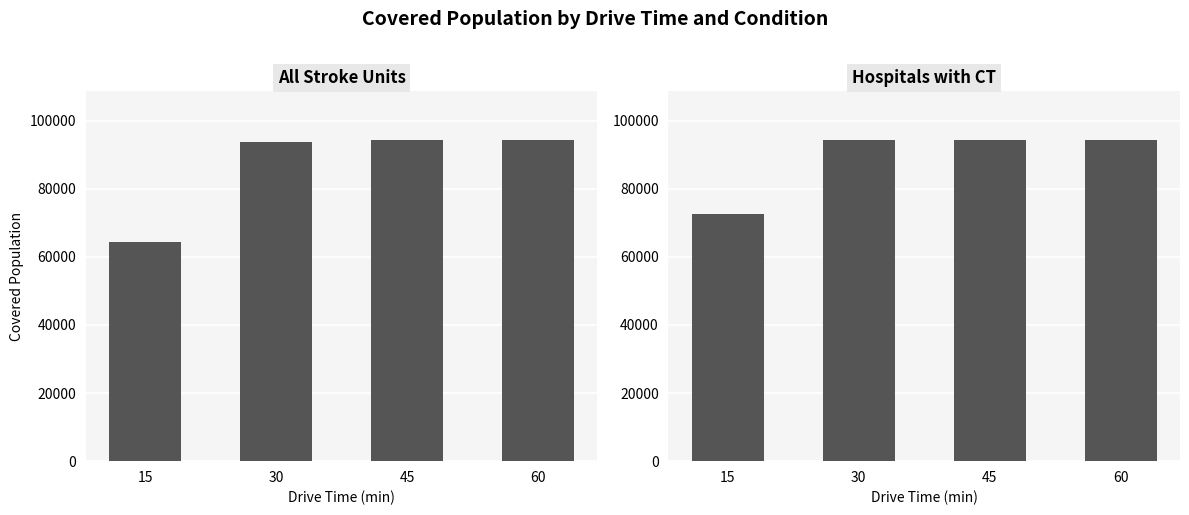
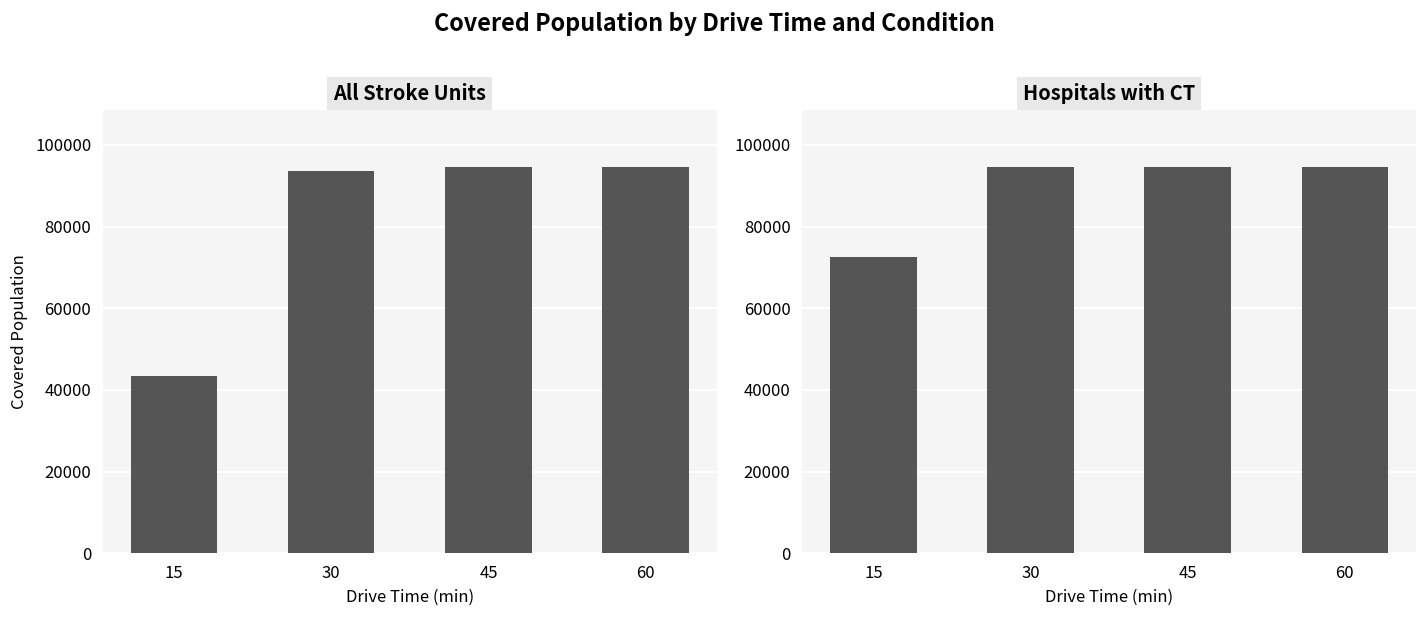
  {
    "All Stroke Units": {
-     "15": 64000,
+     "15": 43000,
      "30": 94000,
      "45": 94000,
      "60": 94000
    },
    "Hospitals with CT": {
      "15": 72000,
      "30": 94000,
      "45": 94000,
      "60": 94000
    }
  }
